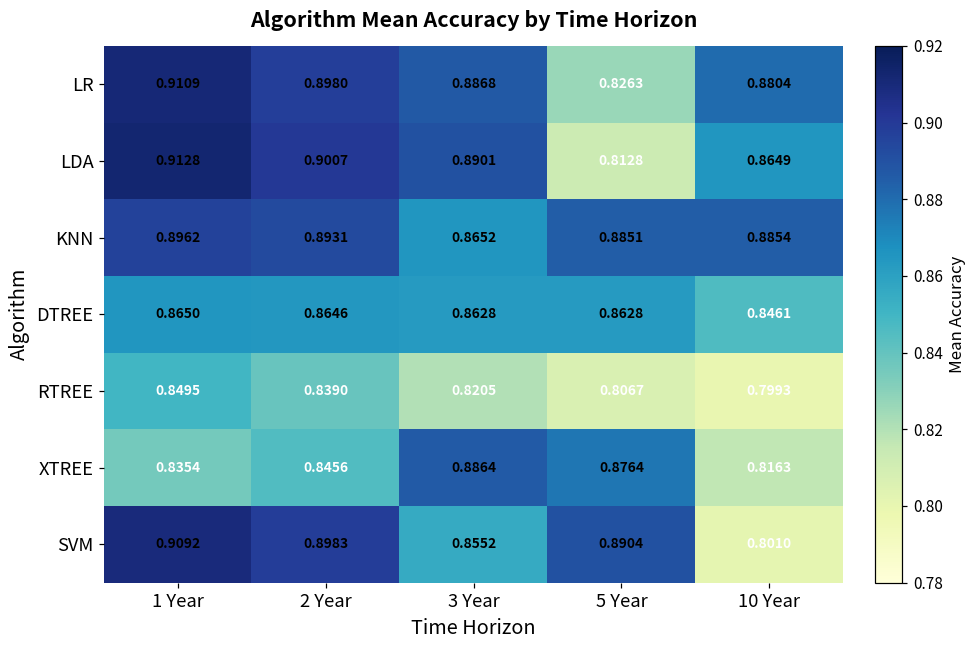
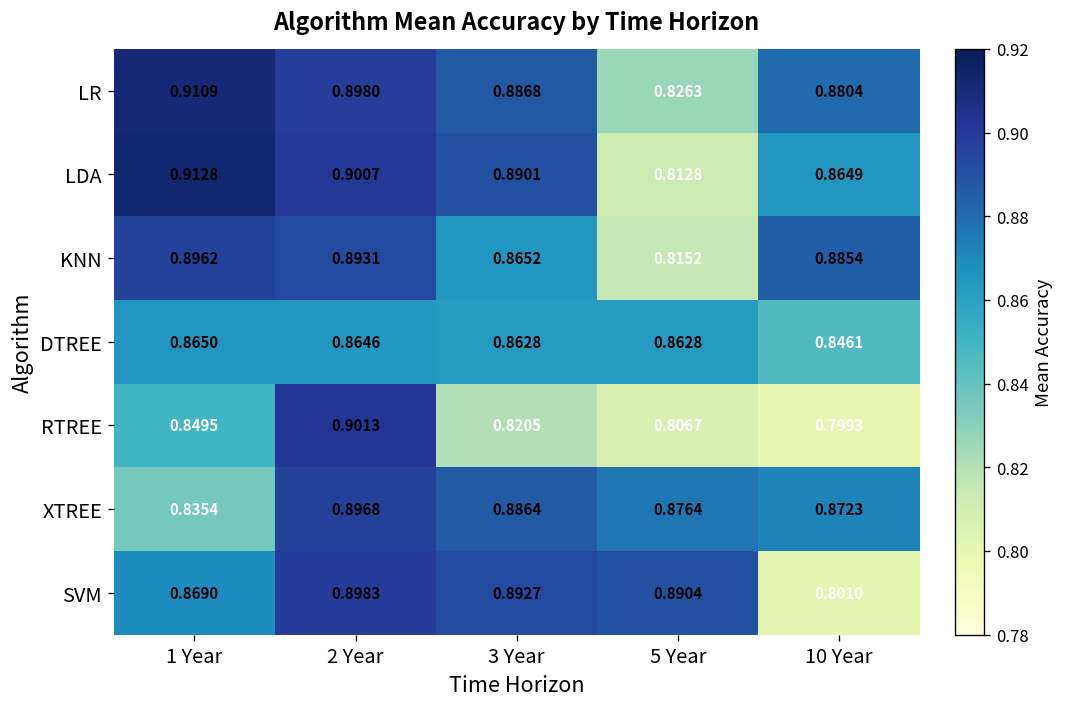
  {
    "LR": {
      "1 Year": 0.9109,
      "2 Year": 0.8980,
      "3 Year": 0.8868,
      "5 Year": 0.8263,
      "10 Year": 0.8804
    },
    "LDA": {
      "1 Year": 0.9128,
      "2 Year": 0.9007,
      "3 Year": 0.8901,
      "5 Year": 0.8128,
      "10 Year": 0.8649
    },
    "KNN": {
      "1 Year": 0.8962,
      "2 Year": 0.8931,
      "3 Year": 0.8652,
-     "5 Year": 0.8851,
+     "5 Year": 0.8152,
      "10 Year": 0.8854
    },
    "DTREE": {
      "1 Year": 0.8650,
      "2 Year": 0.8646,
      "3 Year": 0.8628,
      "5 Year": 0.8628,
      "10 Year": 0.8461
    },
    "RTREE": {
      "1 Year": 0.8495,
-     "2 Year": 0.8390,
+     "2 Year": 0.9013,
      "3 Year": 0.8205,
      "5 Year": 0.8067,
      "10 Year": 0.7993
    },
    "XTREE": {
      "1 Year": 0.8354,
-     "2 Year": 0.8456,
+     "2 Year": 0.8968,
      "3 Year": 0.8864,
      "5 Year": 0.8764,
-     "10 Year": 0.8163
+     "10 Year": 0.8723
    },
    "SVM": {
-     "1 Year": 0.9092,
+     "1 Year": 0.8690,
      "2 Year": 0.8983,
-     "3 Year": 0.8552,
+     "3 Year": 0.8927,
      "5 Year": 0.8904,
      "10 Year": 0.8010
    }
  }
